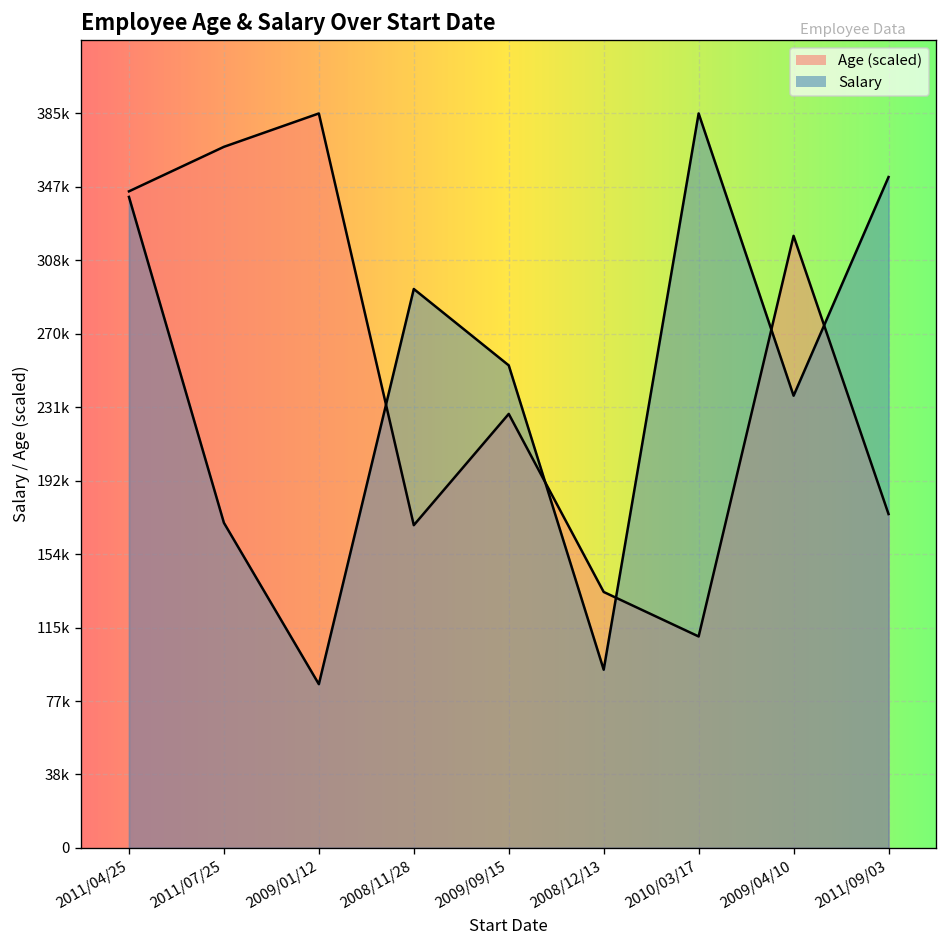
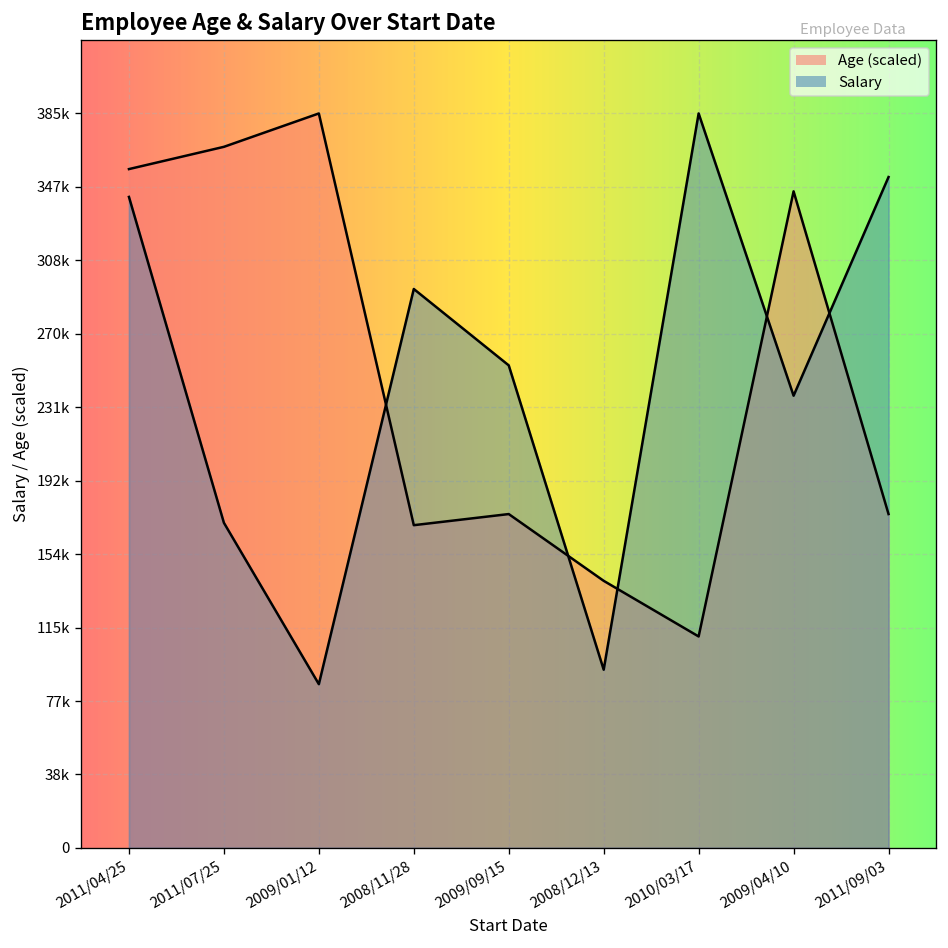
  {
    "Age (scaled)": {
-     "2011/04/25": 345000,
+     "2011/04/25": 357000,
      "2011/07/25": 368000,
      "2009/01/12": 386000,
      "2008/11/28": 169000,
-     "2009/09/15": 228000,
-     "2008/12/13": 134000,
+     "2009/09/15": 175000,
+     "2008/12/13": 140000,
      "2010/03/17": 111000,
-     "2009/04/10": 321000,
+     "2009/04/10": 345000,
      "2011/09/03": 175000
    },
    "Salary": {
      "2011/04/25": 342000,
      "2011/07/25": 171000,
      "2009/01/12": 86000,
      "2008/11/28": 294000,
      "2009/09/15": 253000,
      "2008/12/13": 94000,
      "2010/03/17": 386000,
      "2009/04/10": 238000,
      "2011/09/03": 352000
    }
  }
